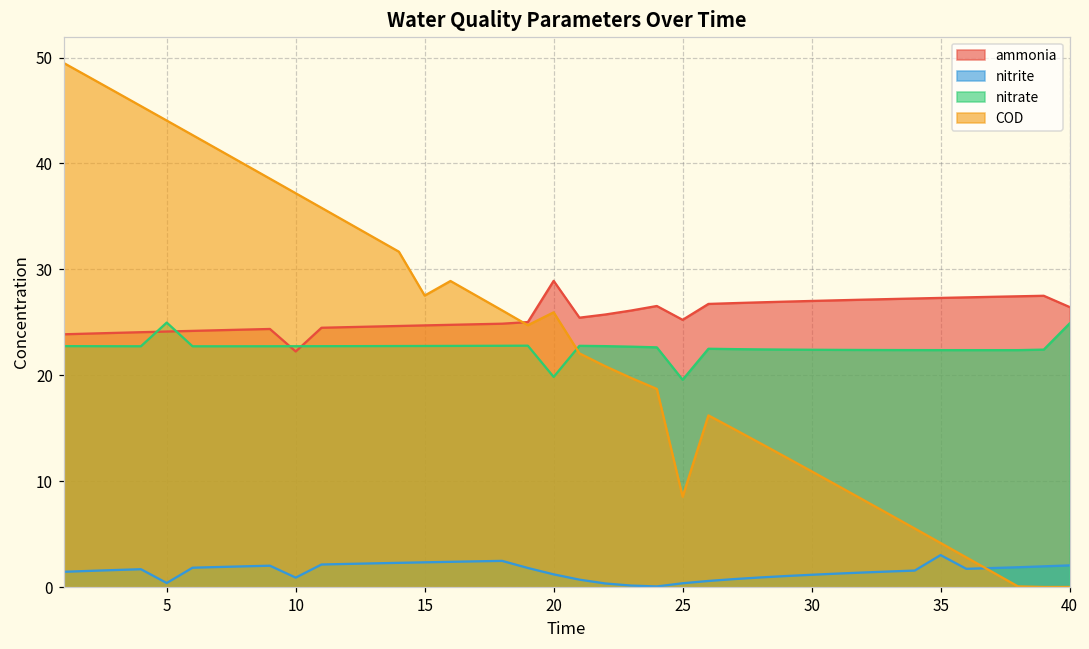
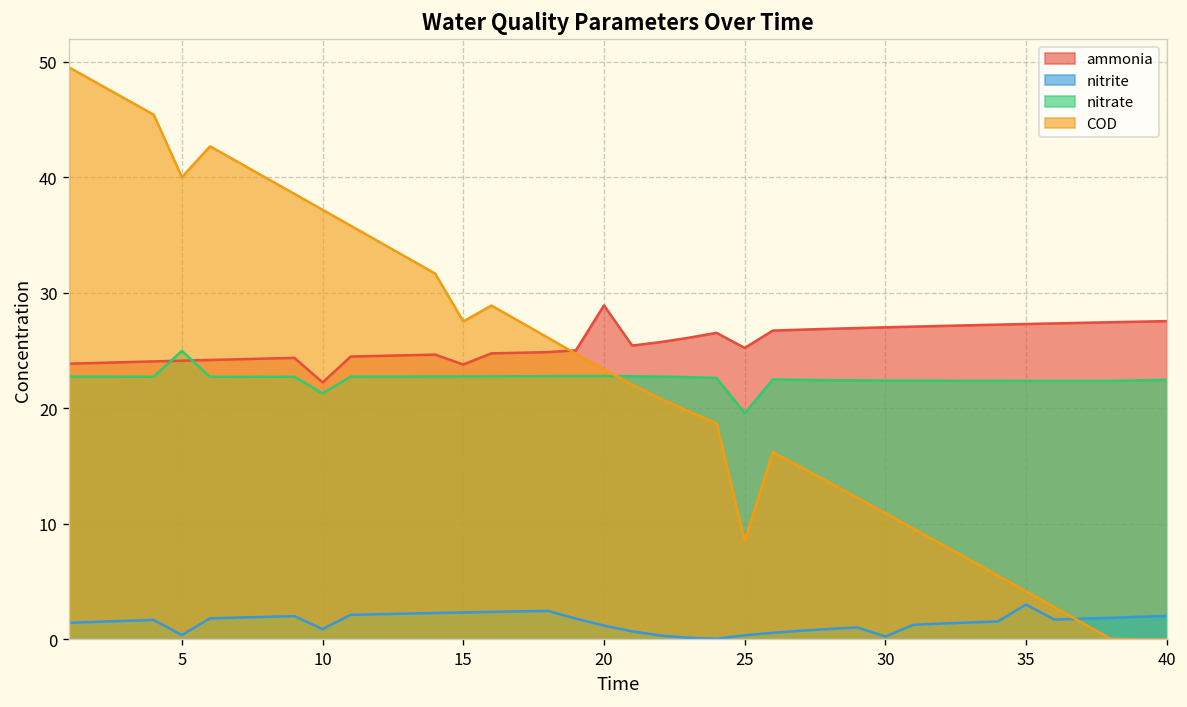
  {
    "ammonia": {
      "5": 24,
      "10": 22,
-     "15": 25,
+     "15": 24,
      "20": 29,
      "25": 25,
      "30": 27,
      "35": 27,
-     "40": 26
+     "40": 28
    },
    "nitrite": {
      "5": 0,
      "10": 1,
      "15": 2,
      "20": 1,
      "25": 0,
-     "30": 1,
+     "30": 0,
      "35": 3,
      "40": 2
    },
    "nitrate": {
      "5": 25,
-     "10": 23,
+     "10": 21,
      "15": 23,
-     "20": 20,
+     "20": 23,
      "25": 20,
      "30": 22,
      "35": 22,
-     "40": 25
+     "40": 22
    },
    "COD": {
-     "5": 44,
+     "5": 40,
      "10": 37,
      "15": 28,
-     "20": 26,
+     "20": 23,
      "25": 9,
      "30": 11,
      "35": 4,
      "40": 0
    }
  }
